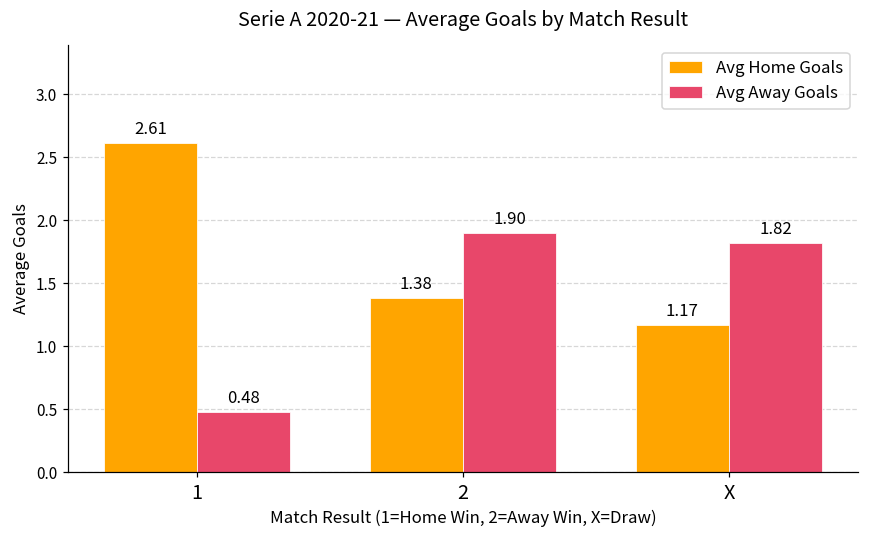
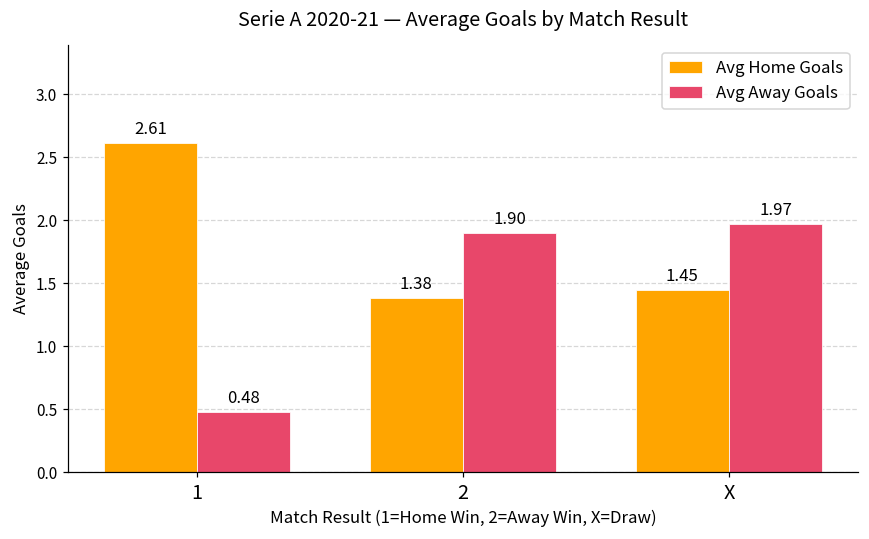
  {
    "Avg Home Goals": {
      "1": 2.61,
      "2": 1.38,
-     "X": 1.17
+     "X": 1.45
    },
    "Avg Away Goals": {
      "1": 0.48,
      "2": 1.90,
-     "X": 1.82
+     "X": 1.97
    }
  }
